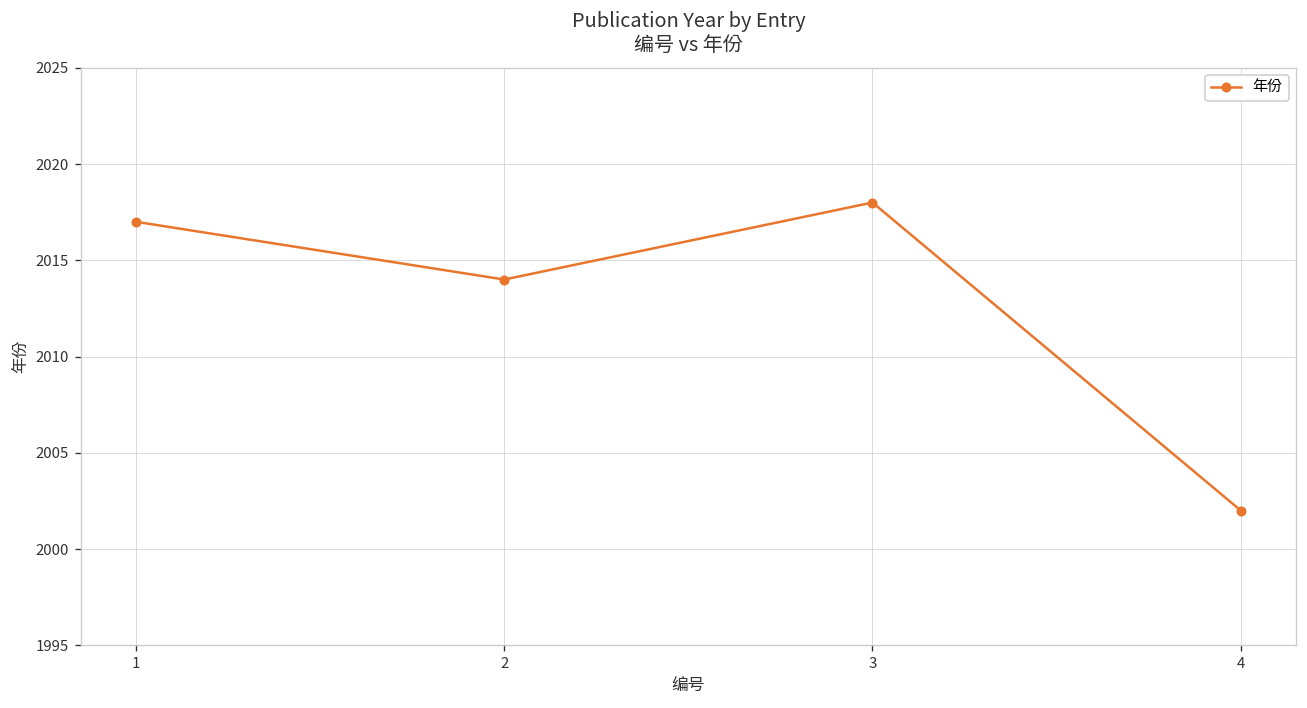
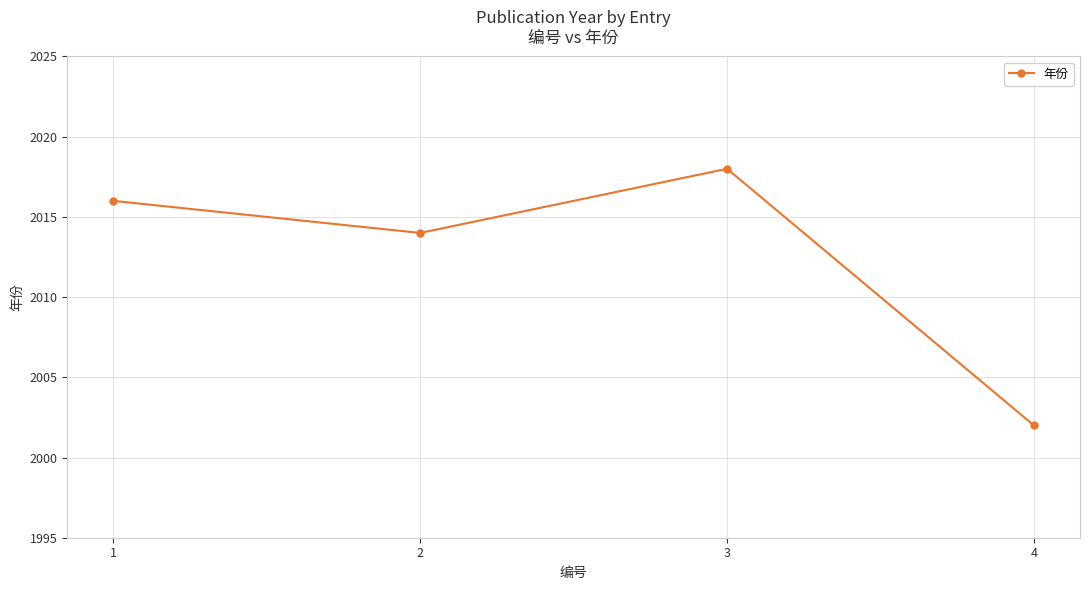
  {
-   "1": 2017,
+   "1": 2016,
    "2": 2014,
    "3": 2018,
    "4": 2002
  }
